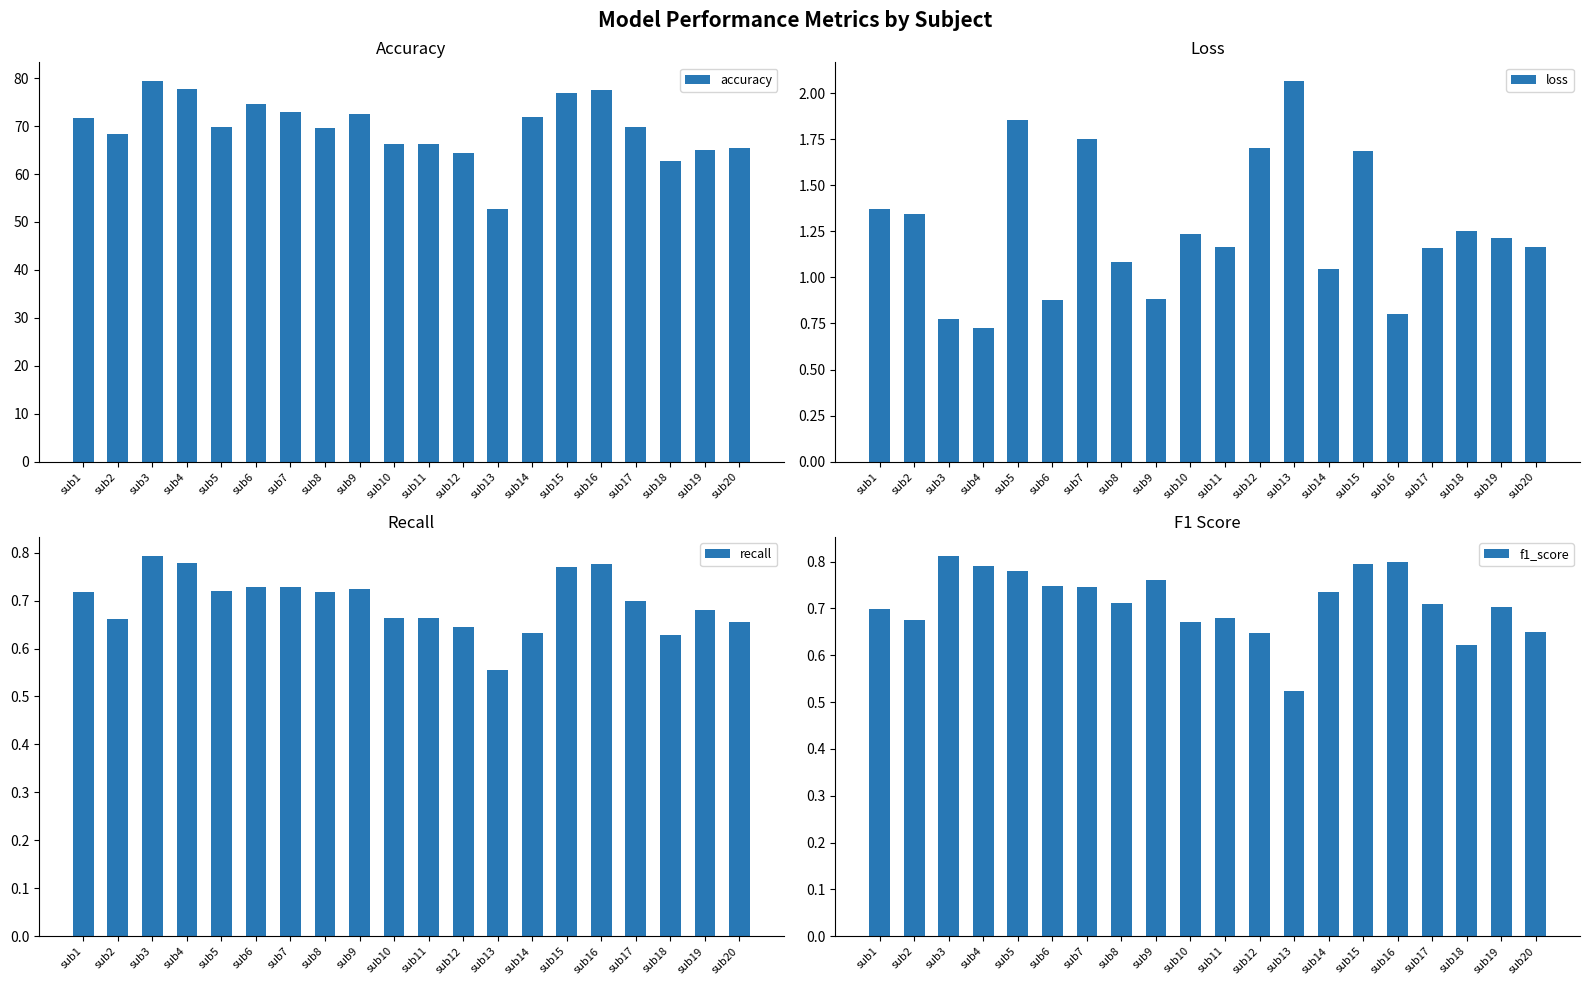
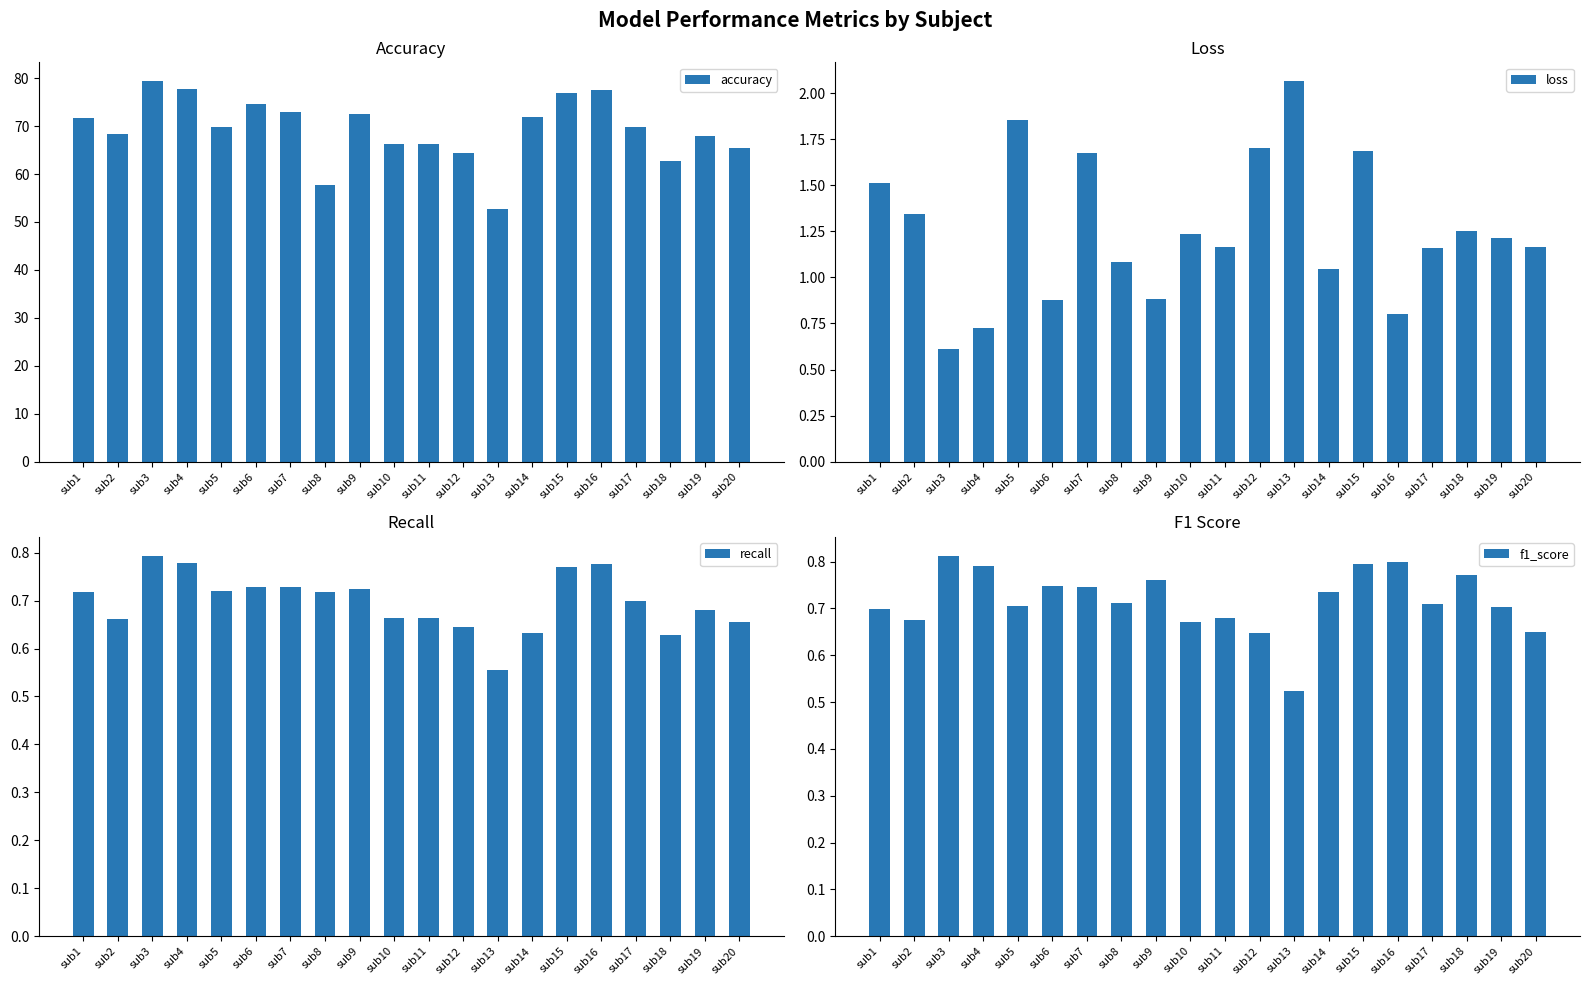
  {
    "Accuracy": {
      "sub1": 72,
      "sub2": 68,
      "sub3": 79,
      "sub4": 78,
      "sub5": 70,
      "sub6": 75,
      "sub7": 73,
-     "sub8": 70,
+     "sub8": 58,
      "sub9": 72,
      "sub10": 66,
      "sub11": 66,
      "sub12": 64,
      "sub13": 53,
      "sub14": 72,
      "sub15": 77,
      "sub16": 78,
      "sub17": 70,
      "sub18": 63,
-     "sub19": 65,
+     "sub19": 68,
      "sub20": 65
    },
    "Loss": {
-     "sub1": 1.37,
+     "sub1": 1.51,
      "sub2": 1.34,
-     "sub3": 0.77,
+     "sub3": 0.61,
      "sub4": 0.73,
      "sub5": 1.85,
      "sub6": 0.88,
-     "sub7": 1.75,
+     "sub7": 1.67,
      "sub8": 1.08,
      "sub9": 0.88,
      "sub10": 1.23,
      "sub11": 1.16,
      "sub12": 1.70,
      "sub13": 2.06,
      "sub14": 1.05,
      "sub15": 1.69,
      "sub16": 0.80,
      "sub17": 1.16,
      "sub18": 1.25,
      "sub19": 1.22,
      "sub20": 1.16
    },
    "Recall": {
      "sub1": 0.72,
      "sub2": 0.66,
      "sub3": 0.79,
      "sub4": 0.78,
      "sub5": 0.72,
      "sub6": 0.73,
      "sub7": 0.73,
      "sub8": 0.72,
      "sub9": 0.72,
      "sub10": 0.66,
      "sub11": 0.66,
      "sub12": 0.64,
      "sub13": 0.56,
      "sub14": 0.63,
      "sub15": 0.77,
      "sub16": 0.78,
      "sub17": 0.70,
      "sub18": 0.63,
      "sub19": 0.68,
      "sub20": 0.65
    },
    "F1 Score": {
      "sub1": 0.70,
      "sub2": 0.68,
      "sub3": 0.81,
      "sub4": 0.79,
-     "sub5": 0.78,
+     "sub5": 0.70,
      "sub6": 0.75,
      "sub7": 0.75,
      "sub8": 0.71,
      "sub9": 0.76,
      "sub10": 0.67,
      "sub11": 0.68,
      "sub12": 0.65,
      "sub13": 0.52,
      "sub14": 0.73,
      "sub15": 0.79,
      "sub16": 0.80,
      "sub17": 0.71,
-     "sub18": 0.62,
+     "sub18": 0.77,
      "sub19": 0.70,
      "sub20": 0.65
    }
  }
